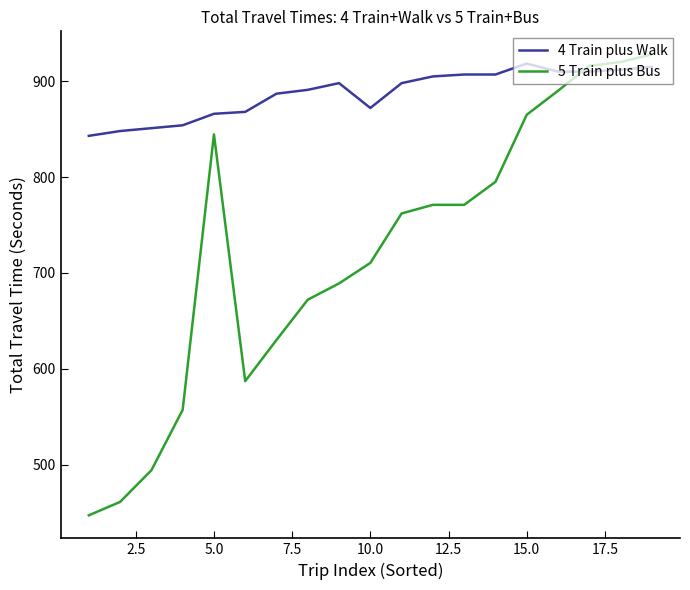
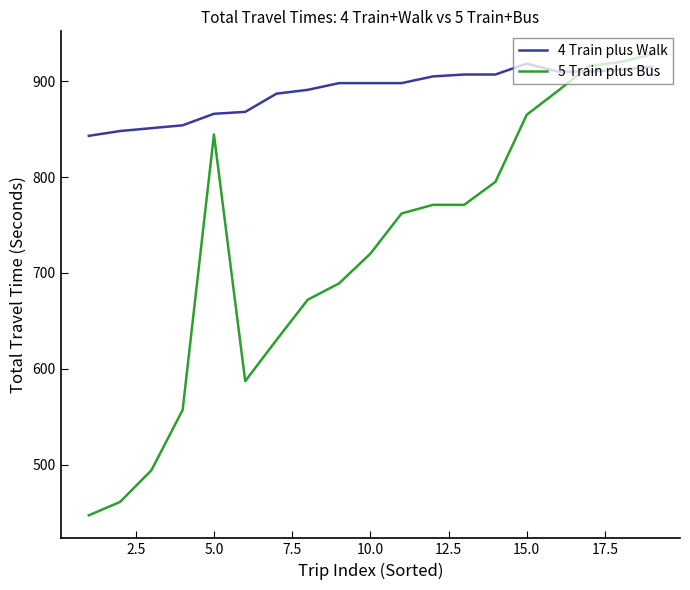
  {
    "4 Train plus Walk": {
      "5.0": 870,
-     "10.0": 870
+     "10.0": 900
    },
    "5 Train plus Bus": {
      "5.0": 840,
-     "10.0": 710,
+     "10.0": 720,
      "15.0": 870
    }
  }
